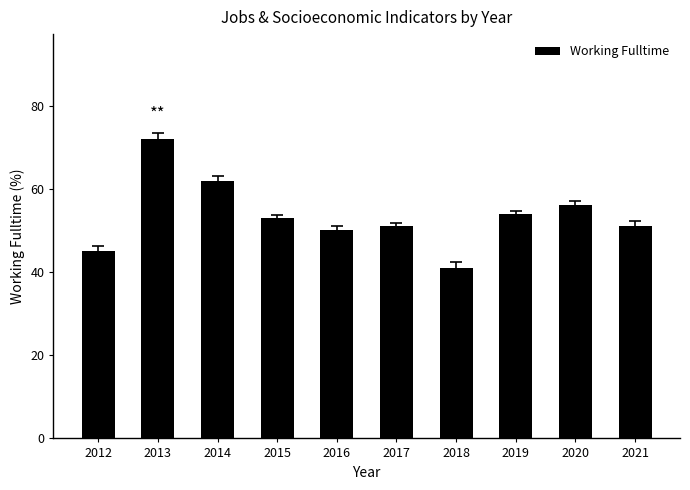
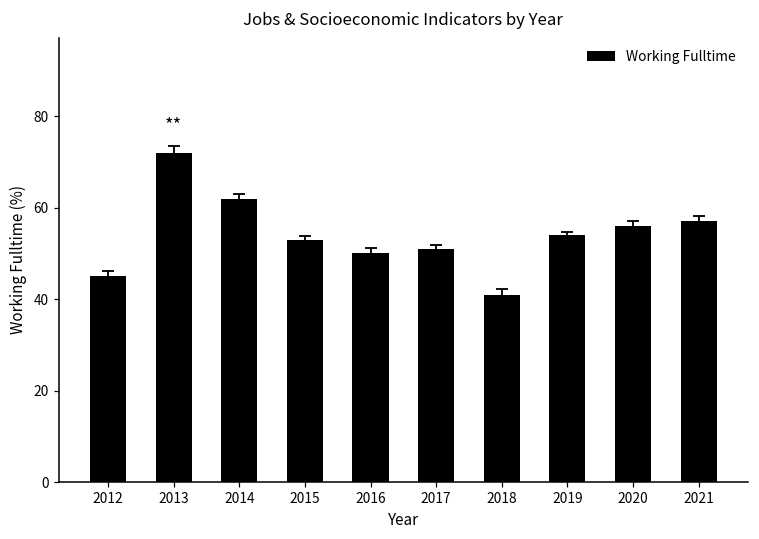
  {
    "Working Fulltime": {
      "2012": 45,
      "2013": 72,
      "2014": 62,
      "2015": 53,
      "2016": 50,
      "2017": 51,
      "2018": 41,
      "2019": 54,
      "2020": 56,
-     "2021": 51
+     "2021": 57
    }
  }
